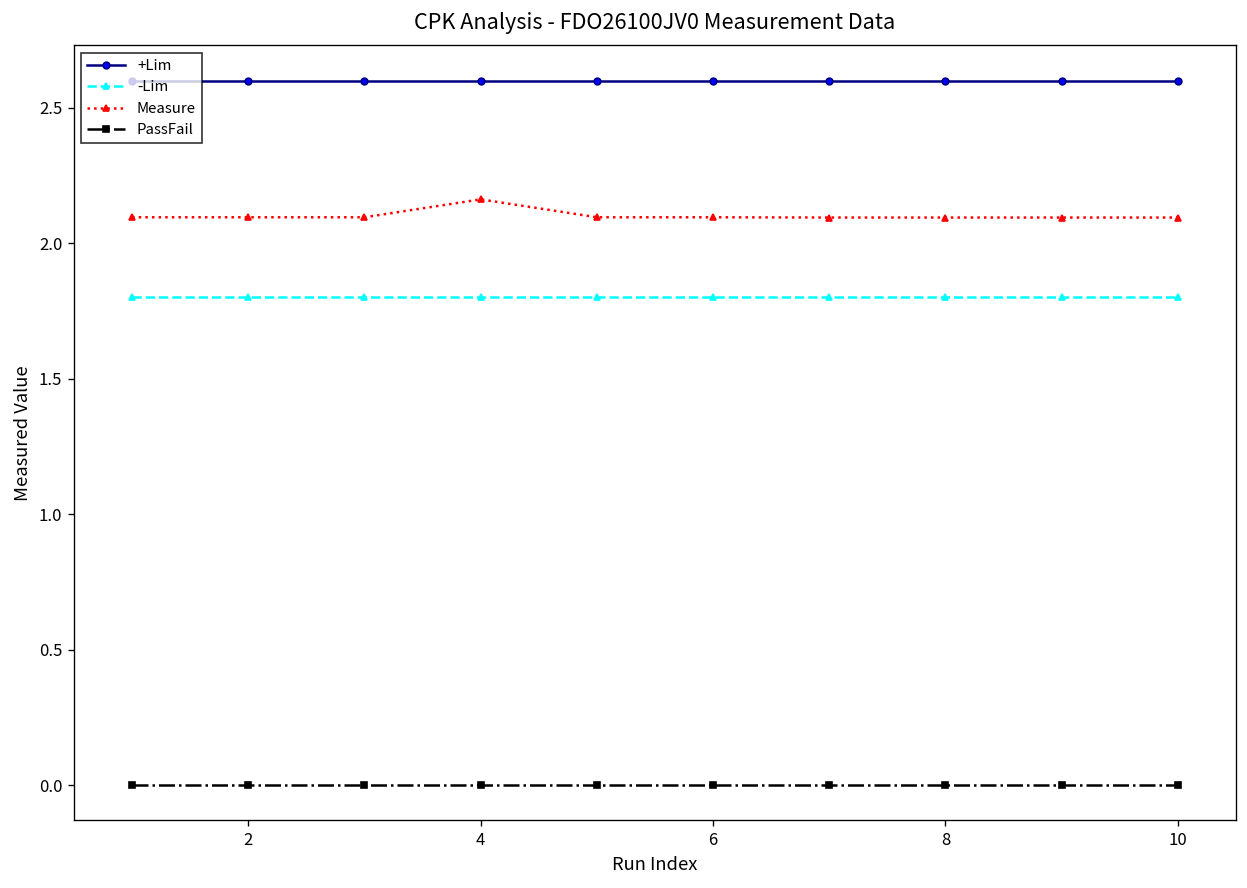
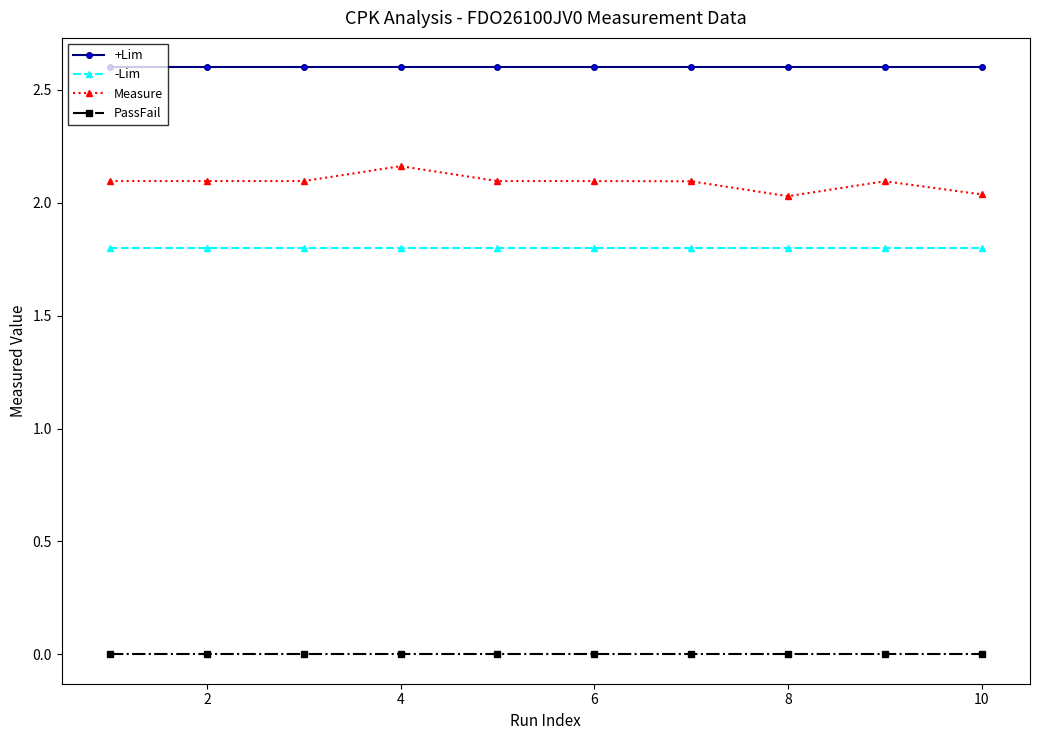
  {
    "+Lim": {
      "2": 2.60,
      "4": 2.60,
      "6": 2.60,
      "8": 2.60,
      "10": 2.60
    },
    "-Lim": {
      "2": 1.80,
      "4": 1.80,
      "6": 1.80,
      "8": 1.80,
      "10": 1.80
    },
    "Measure": {
      "2": 2.10,
      "4": 2.16,
      "6": 2.10,
-     "8": 2.10,
-     "10": 2.10
+     "8": 2.03,
+     "10": 2.04
    },
    "PassFail": {
      "2": 0.00,
      "4": 0.00,
      "6": 0.00,
      "8": 0.00,
      "10": 0.00
    }
  }
